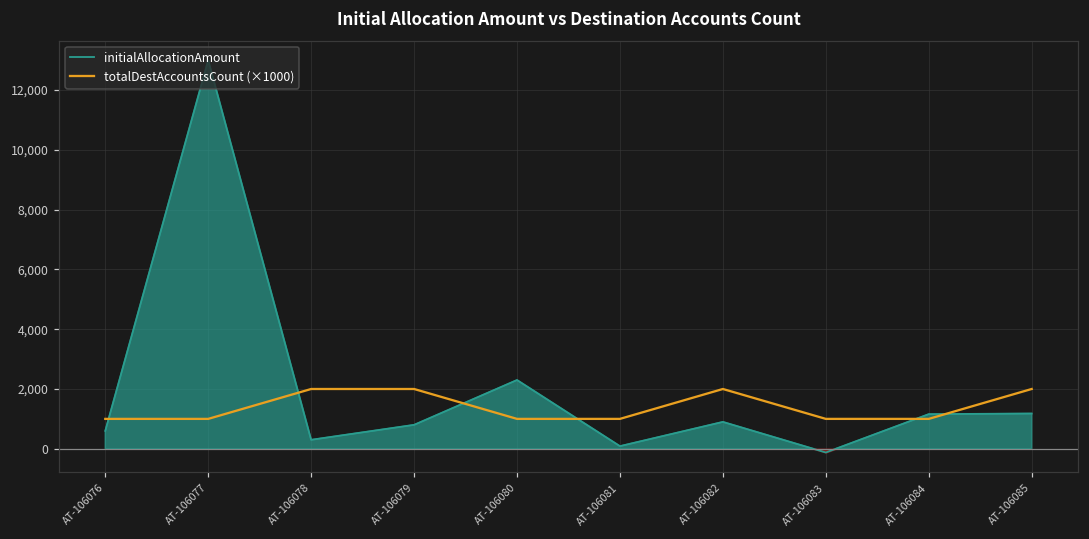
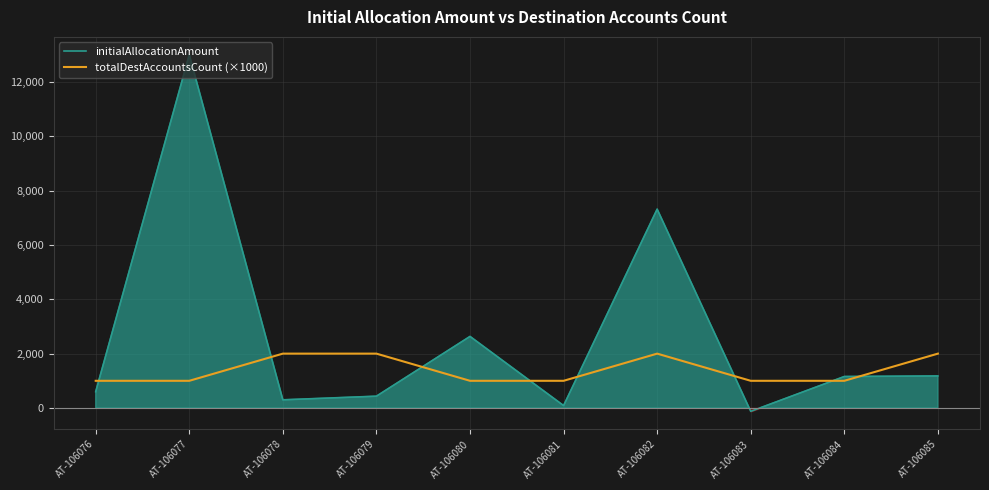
  {
    "initialAllocationAmount": {
      "AT-106076": "600",
      "AT-106078": "300",
-     "AT-106079": "800",
-     "AT-106080": "2,300",
+     "AT-106079": "400",
+     "AT-106080": "2,600",
      "AT-106081": "100",
-     "AT-106082": "900",
+     "AT-106082": "7,300",
      "AT-106083": "-100",
      "AT-106084": "1,200",
      "AT-106085": "1,200"
    },
    "totalDestAccountsCount (×1000)": {
      "AT-106076": "1,000",
      "AT-106077": "1,000",
      "AT-106078": "2,000",
      "AT-106079": "2,000",
      "AT-106080": "1,000",
      "AT-106081": "1,000",
      "AT-106082": "2,000",
      "AT-106083": "1,000",
      "AT-106084": "1,000",
      "AT-106085": "2,000"
    }
  }
